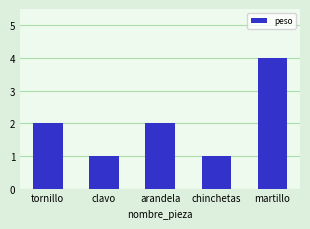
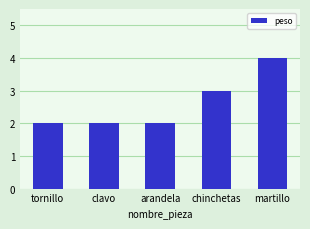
  {
    "tornillo": 2,
-   "clavo": 1,
+   "clavo": 2,
    "arandela": 2,
-   "chinchetas": 1,
+   "chinchetas": 3,
    "martillo": 4
  }
